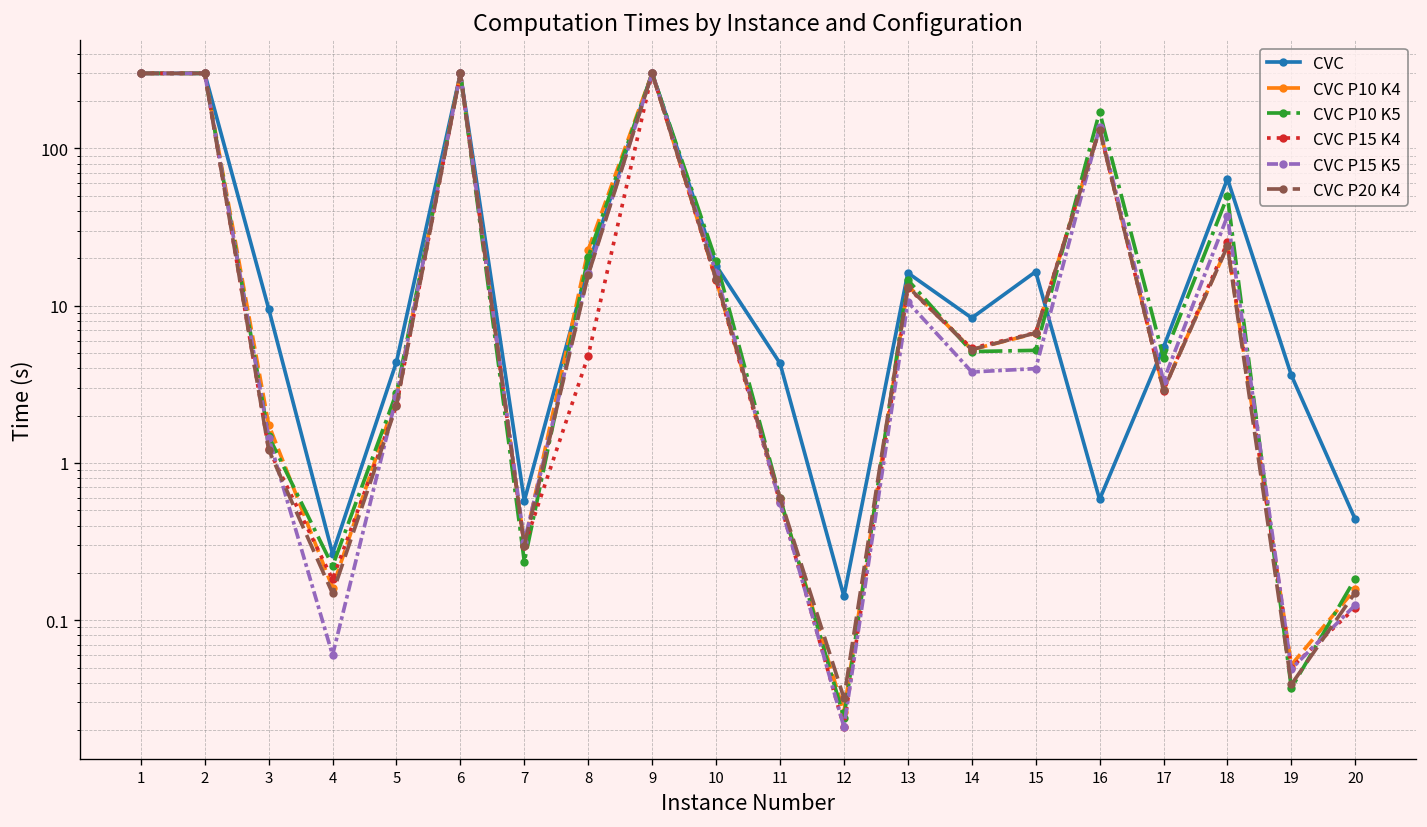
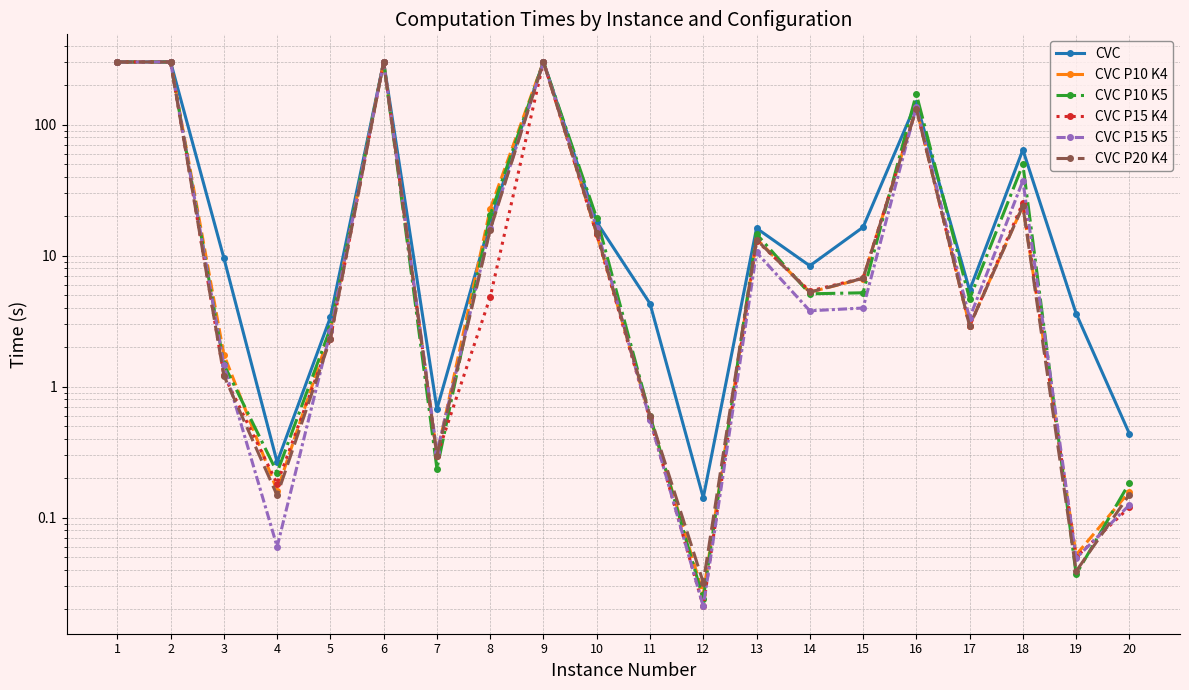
  {
    "CVC": {
      "3": 10,
      "4": 0.27,
-     "5": 4.4,
-     "7": 0.6,
+     "5": 3.4,
+     "7": 0.7,
      "8": 18,
      "10": 18,
      "11": 4.3,
      "12": 0.14,
      "13": 16,
      "14": 8,
      "15": 16,
-     "16": 0.6,
+     "16": 150,
      "17": 5.4,
      "18": 60,
      "19": 3.6,
      "20": 0.44
    },
    "CVC P10 K4": {
      "3": 1.8,
      "4": 0.16,
      "8": 23,
      "12": 0.026,
      "20": 0.16
    },
    "CVC P10 K5": {
      "4": 0.22,
      "5": 2.8,
      "7": 0.24,
      "8": 20,
      "10": 19,
      "12": 0.024,
      "13": 15,
      "15": 5.2,
      "16": 170,
      "17": 4.7,
      "18": 50,
      "19": 0.037,
      "20": 0.18
    },
    "CVC P15 K4": {
      "4": 0.18,
      "8": 4.8,
      "18": 25
    },
    "CVC P15 K5": {
      "4": 0.06,
      "7": 0.32,
      "10": 16,
      "13": 11,
      "14": 3.8,
      "15": 4.0,
      "17": 3.3,
      "18": 37
    },
    "CVC P20 K4": {
      "4": 0.15,
      "12": 0.032,
      "19": 0.039,
      "20": 0.15
    }
  }
